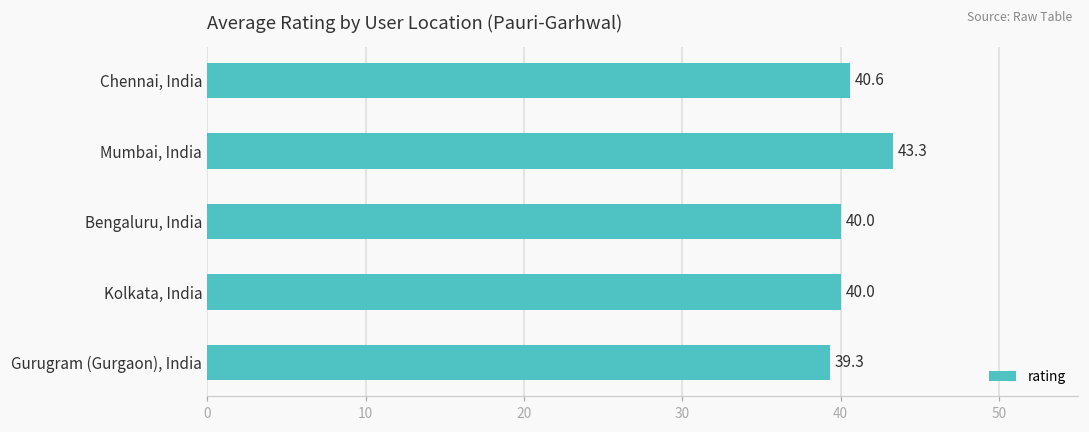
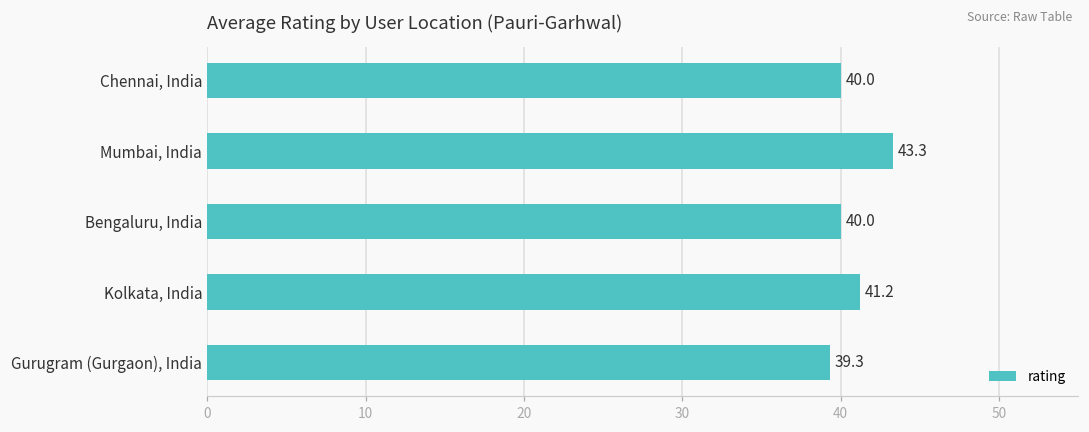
  {
-   "Chennai, India": 40.6,
+   "Chennai, India": 40.0,
    "Mumbai, India": 43.3,
    "Bengaluru, India": 40.0,
-   "Kolkata, India": 40.0,
+   "Kolkata, India": 41.2,
    "Gurugram (Gurgaon), India": 39.3
  }
